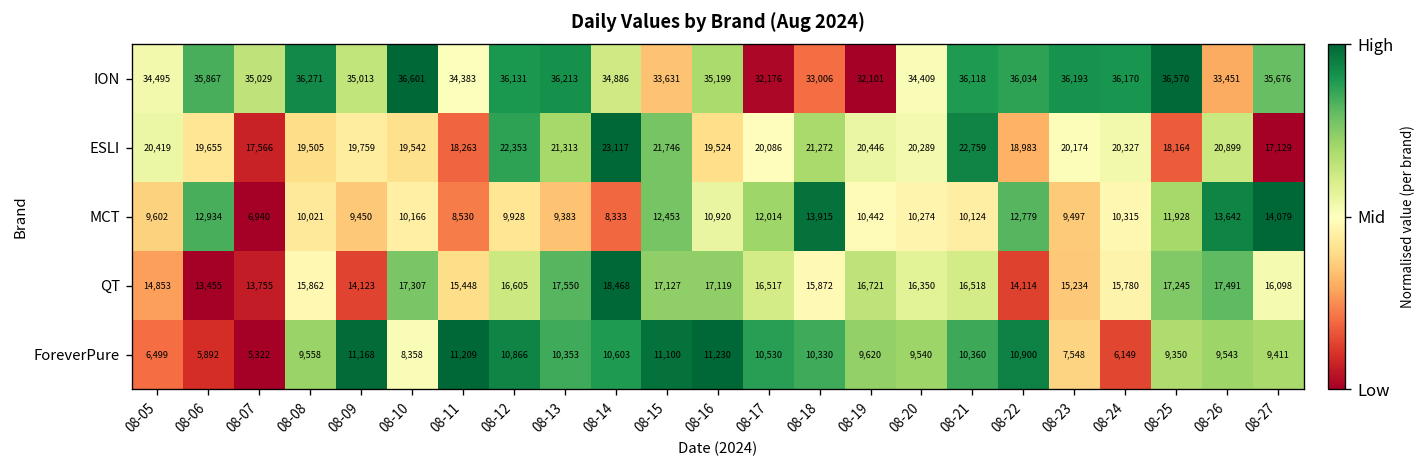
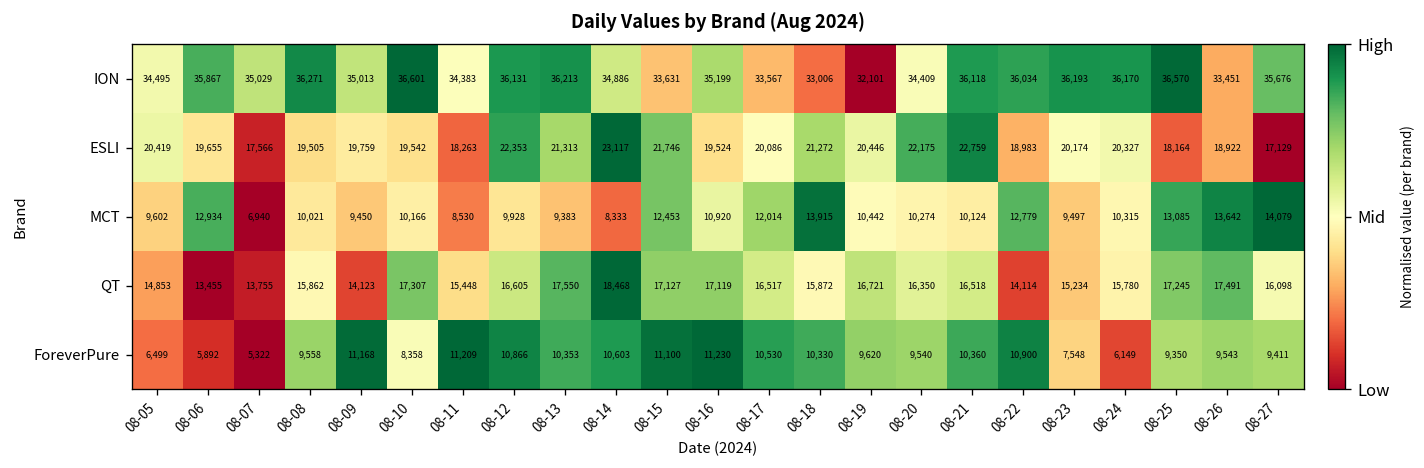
  {
    "ION": {
      "08-05": "34,495",
      "08-06": "35,867",
      "08-07": "35,029",
      "08-08": "36,271",
      "08-09": "35,013",
      "08-10": "36,601",
      "08-11": "34,383",
      "08-12": "36,131",
      "08-13": "36,213",
      "08-14": "34,886",
      "08-15": "33,631",
      "08-16": "35,199",
-     "08-17": "32,176",
+     "08-17": "33,567",
      "08-18": "33,006",
      "08-19": "32,101",
      "08-20": "34,409",
      "08-21": "36,118",
      "08-22": "36,034",
      "08-23": "36,193",
      "08-24": "36,170",
      "08-25": "36,570",
      "08-26": "33,451",
      "08-27": "35,676"
    },
    "ESLI": {
      "08-05": "20,419",
      "08-06": "19,655",
      "08-07": "17,566",
      "08-08": "19,505",
      "08-09": "19,759",
      "08-10": "19,542",
      "08-11": "18,263",
      "08-12": "22,353",
      "08-13": "21,313",
      "08-14": "23,117",
      "08-15": "21,746",
      "08-16": "19,524",
      "08-17": "20,086",
      "08-18": "21,272",
      "08-19": "20,446",
-     "08-20": "20,289",
+     "08-20": "22,175",
      "08-21": "22,759",
      "08-22": "18,983",
      "08-23": "20,174",
      "08-24": "20,327",
      "08-25": "18,164",
-     "08-26": "20,899",
+     "08-26": "18,922",
      "08-27": "17,129"
    },
    "MCT": {
      "08-05": "9,602",
      "08-06": "12,934",
      "08-07": "6,940",
      "08-08": "10,021",
      "08-09": "9,450",
      "08-10": "10,166",
      "08-11": "8,530",
      "08-12": "9,928",
      "08-13": "9,383",
      "08-14": "8,333",
      "08-15": "12,453",
      "08-16": "10,920",
      "08-17": "12,014",
      "08-18": "13,915",
      "08-19": "10,442",
      "08-20": "10,274",
      "08-21": "10,124",
      "08-22": "12,779",
      "08-23": "9,497",
      "08-24": "10,315",
-     "08-25": "11,928",
+     "08-25": "13,085",
      "08-26": "13,642",
      "08-27": "14,079"
    },
    "QT": {
      "08-05": "14,853",
      "08-06": "13,455",
      "08-07": "13,755",
      "08-08": "15,862",
      "08-09": "14,123",
      "08-10": "17,307",
      "08-11": "15,448",
      "08-12": "16,605",
      "08-13": "17,550",
      "08-14": "18,468",
      "08-15": "17,127",
      "08-16": "17,119",
      "08-17": "16,517",
      "08-18": "15,872",
      "08-19": "16,721",
      "08-20": "16,350",
      "08-21": "16,518",
      "08-22": "14,114",
      "08-23": "15,234",
      "08-24": "15,780",
      "08-25": "17,245",
      "08-26": "17,491",
      "08-27": "16,098"
    },
    "ForeverPure": {
      "08-05": "6,499",
      "08-06": "5,892",
      "08-07": "5,322",
      "08-08": "9,558",
      "08-09": "11,168",
      "08-10": "8,358",
      "08-11": "11,209",
      "08-12": "10,866",
      "08-13": "10,353",
      "08-14": "10,603",
      "08-15": "11,100",
      "08-16": "11,230",
      "08-17": "10,530",
      "08-18": "10,330",
      "08-19": "9,620",
      "08-20": "9,540",
      "08-21": "10,360",
      "08-22": "10,900",
      "08-23": "7,548",
      "08-24": "6,149",
      "08-25": "9,350",
      "08-26": "9,543",
      "08-27": "9,411"
    }
  }
